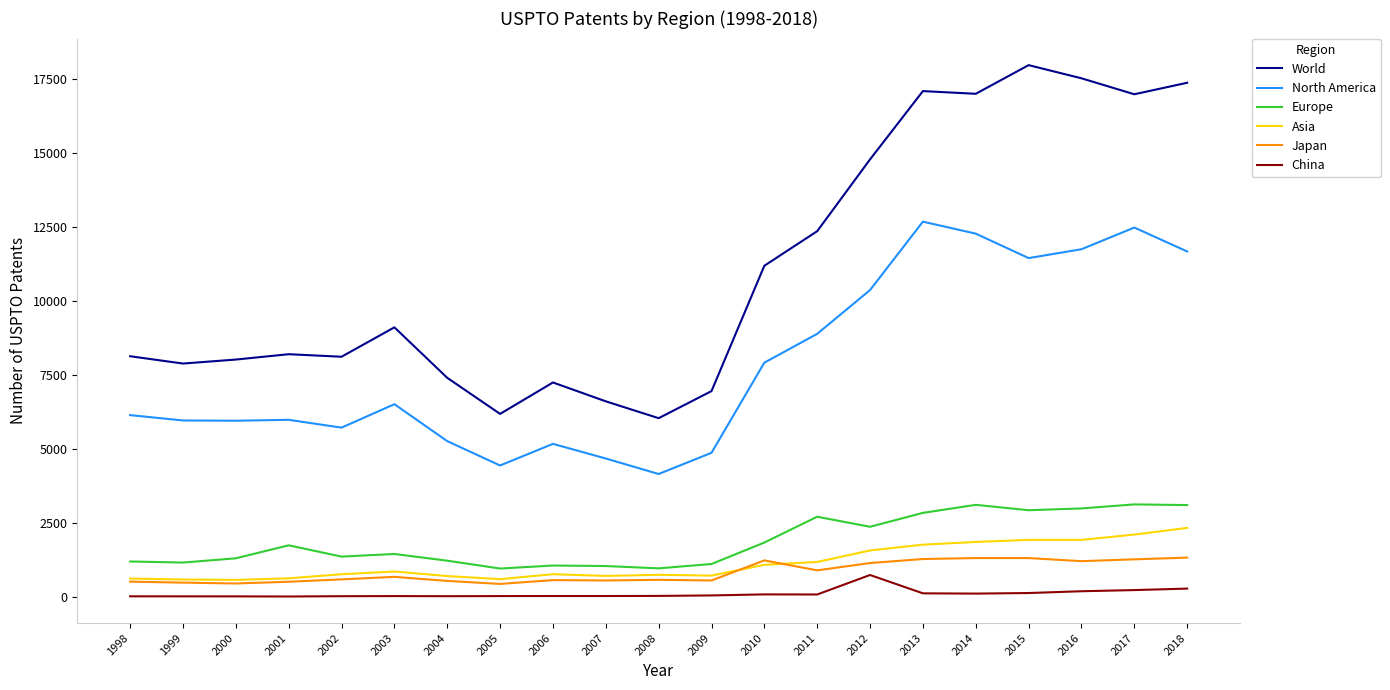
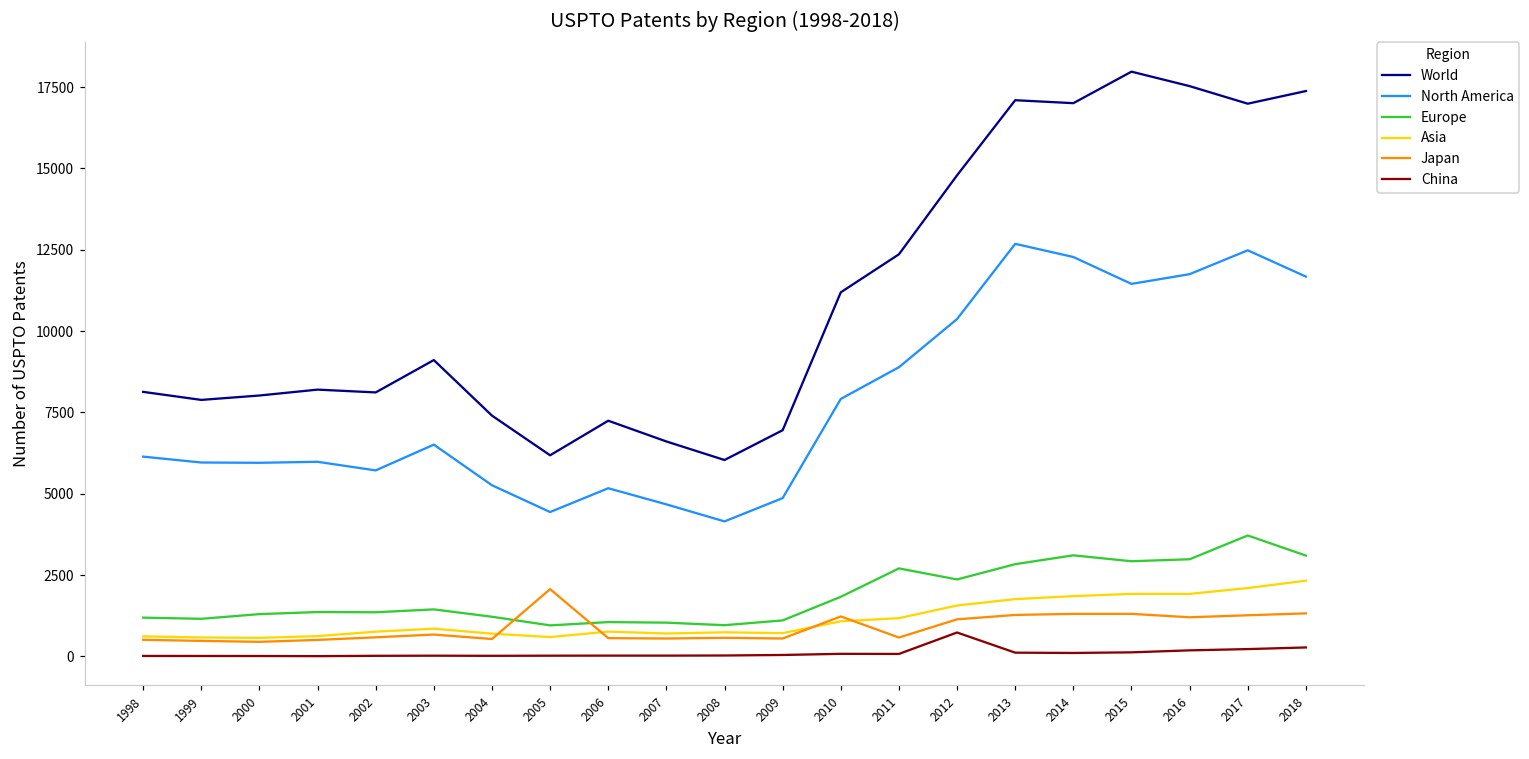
  {
    "World": {
      "1998": 8100,
      "1999": 7900,
      "2000": 8000,
      "2001": 8200,
      "2002": 8100,
      "2003": 9100,
      "2004": 7400,
      "2005": 6200,
      "2006": 7200,
      "2007": 6600,
      "2008": 6000,
      "2009": 7000,
      "2010": 11200,
      "2011": 12400,
      "2012": 14800,
      "2013": 17100,
      "2014": 17000,
      "2015": 18000,
      "2016": 17500,
      "2017": 17000,
      "2018": 17400
    },
    "North America": {
      "1998": 6100,
      "1999": 6000,
      "2000": 6000,
      "2001": 6000,
      "2002": 5700,
      "2003": 6500,
      "2004": 5300,
      "2005": 4400,
      "2006": 5200,
      "2007": 4700,
      "2008": 4100,
      "2009": 4900,
      "2010": 7900,
      "2011": 8900,
      "2012": 10400,
      "2013": 12700,
      "2014": 12300,
      "2015": 11500,
      "2016": 11800,
      "2017": 12500,
      "2018": 11700
    },
    "Europe": {
      "1998": 1200,
      "1999": 1200,
      "2000": 1300,
-     "2001": 1700,
+     "2001": 1400,
      "2002": 1400,
      "2003": 1400,
      "2004": 1200,
      "2005": 1000,
      "2006": 1100,
      "2007": 1000,
      "2008": 1000,
      "2009": 1100,
      "2010": 1800,
      "2011": 2700,
      "2012": 2400,
      "2013": 2800,
      "2014": 3100,
      "2015": 2900,
      "2016": 3000,
-     "2017": 3100,
+     "2017": 3700,
      "2018": 3100
    },
    "Asia": {
      "1998": 600,
      "1999": 600,
      "2000": 600,
      "2001": 600,
      "2002": 800,
      "2003": 900,
      "2004": 700,
      "2005": 600,
      "2006": 800,
      "2007": 700,
      "2008": 700,
      "2009": 700,
      "2010": 1100,
      "2011": 1200,
      "2012": 1600,
      "2013": 1800,
      "2014": 1900,
      "2015": 1900,
      "2016": 1900,
      "2017": 2100,
      "2018": 2300
    },
    "Japan": {
      "1998": 500,
      "1999": 500,
      "2000": 400,
      "2001": 500,
      "2002": 600,
      "2003": 700,
      "2004": 500,
-     "2005": 400,
+     "2005": 2100,
      "2006": 600,
      "2007": 500,
      "2008": 600,
      "2009": 500,
      "2010": 1200,
-     "2011": 900,
+     "2011": 600,
      "2012": 1100,
      "2013": 1300,
      "2014": 1300,
      "2015": 1300,
      "2016": 1200,
      "2017": 1300,
      "2018": 1300
    },
    "China": {
      "1998": 0,
      "1999": 0,
      "2000": 0,
      "2001": 0,
      "2002": 0,
      "2003": 0,
      "2004": 0,
      "2005": 0,
      "2006": 0,
      "2007": 0,
      "2008": 0,
      "2009": 0,
      "2010": 100,
      "2011": 100,
      "2012": 700,
      "2013": 100,
      "2014": 100,
      "2015": 100,
      "2016": 200,
      "2017": 200,
      "2018": 300
    }
  }
